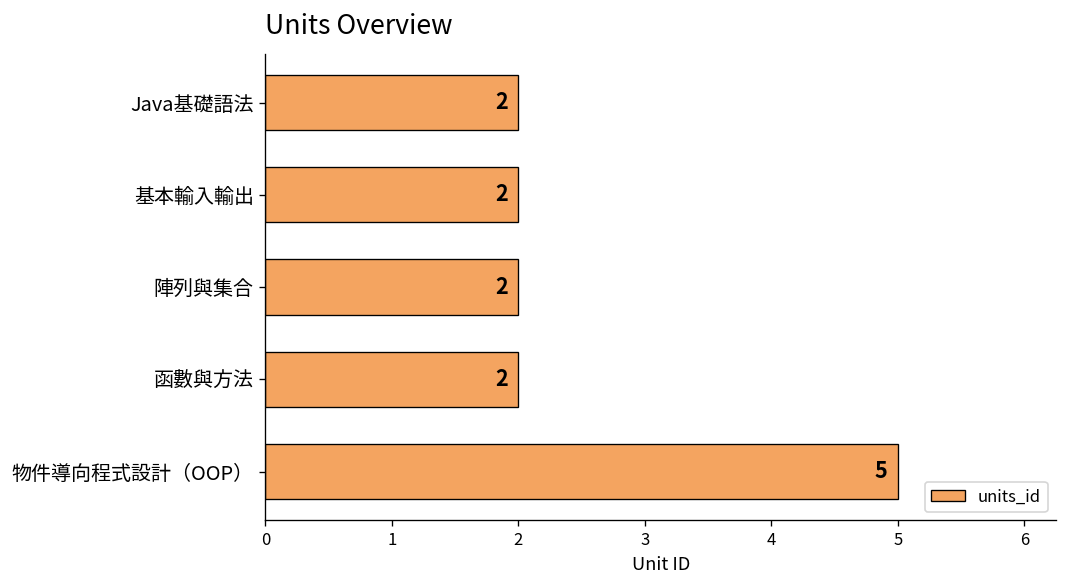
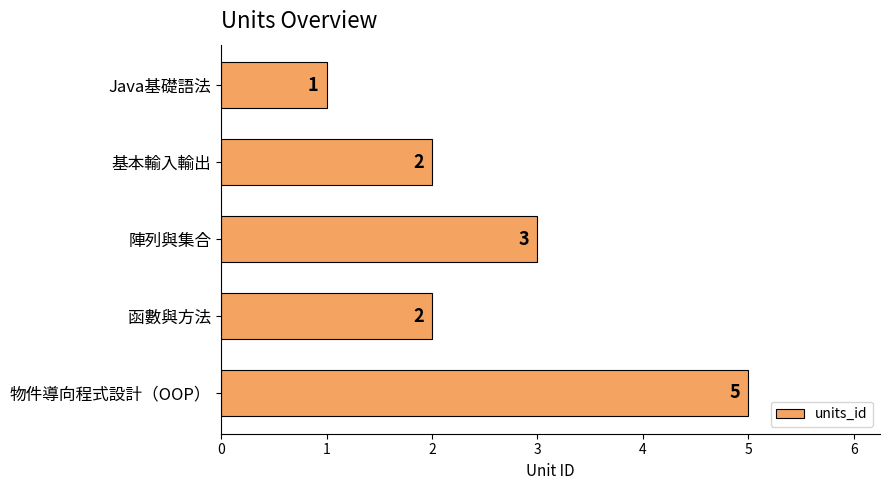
  {
-   "Java基礎語法": 2,
+   "Java基礎語法": 1,
    "基本輸入輸出": 2,
-   "陣列與集合": 2,
+   "陣列與集合": 3,
    "函數與方法": 2,
    "物件導向程式設計（OOP）": 5
  }
